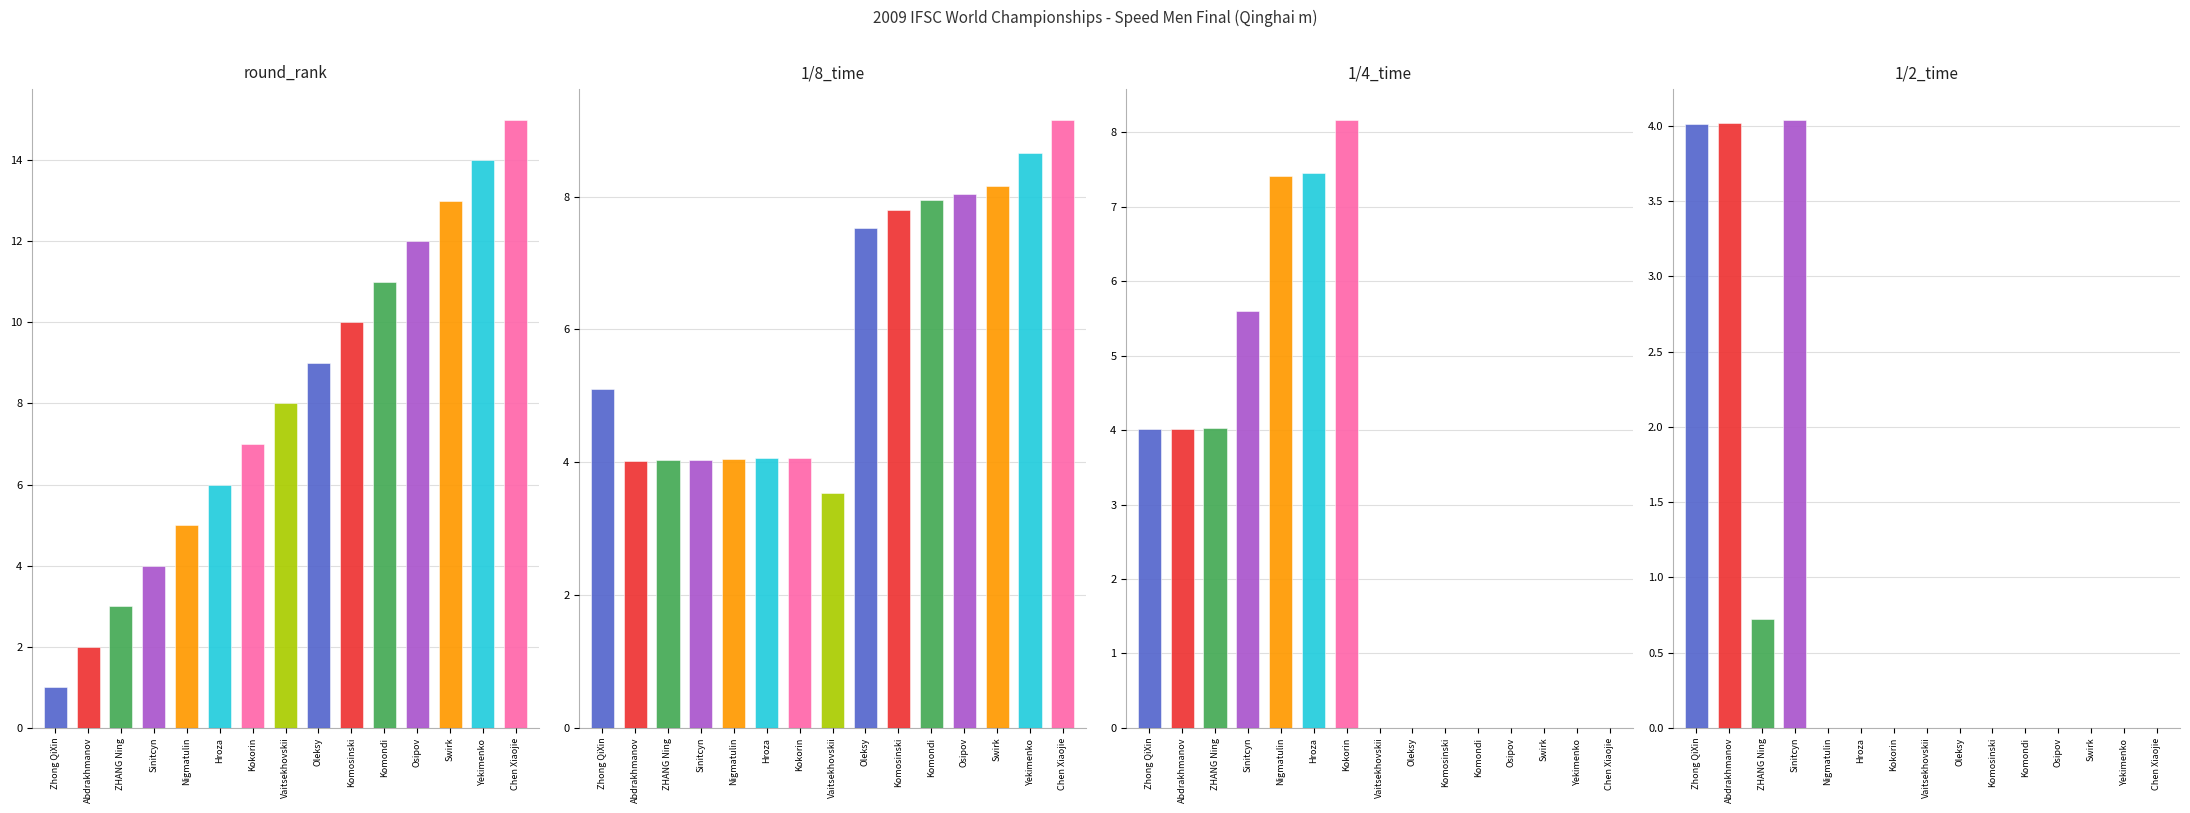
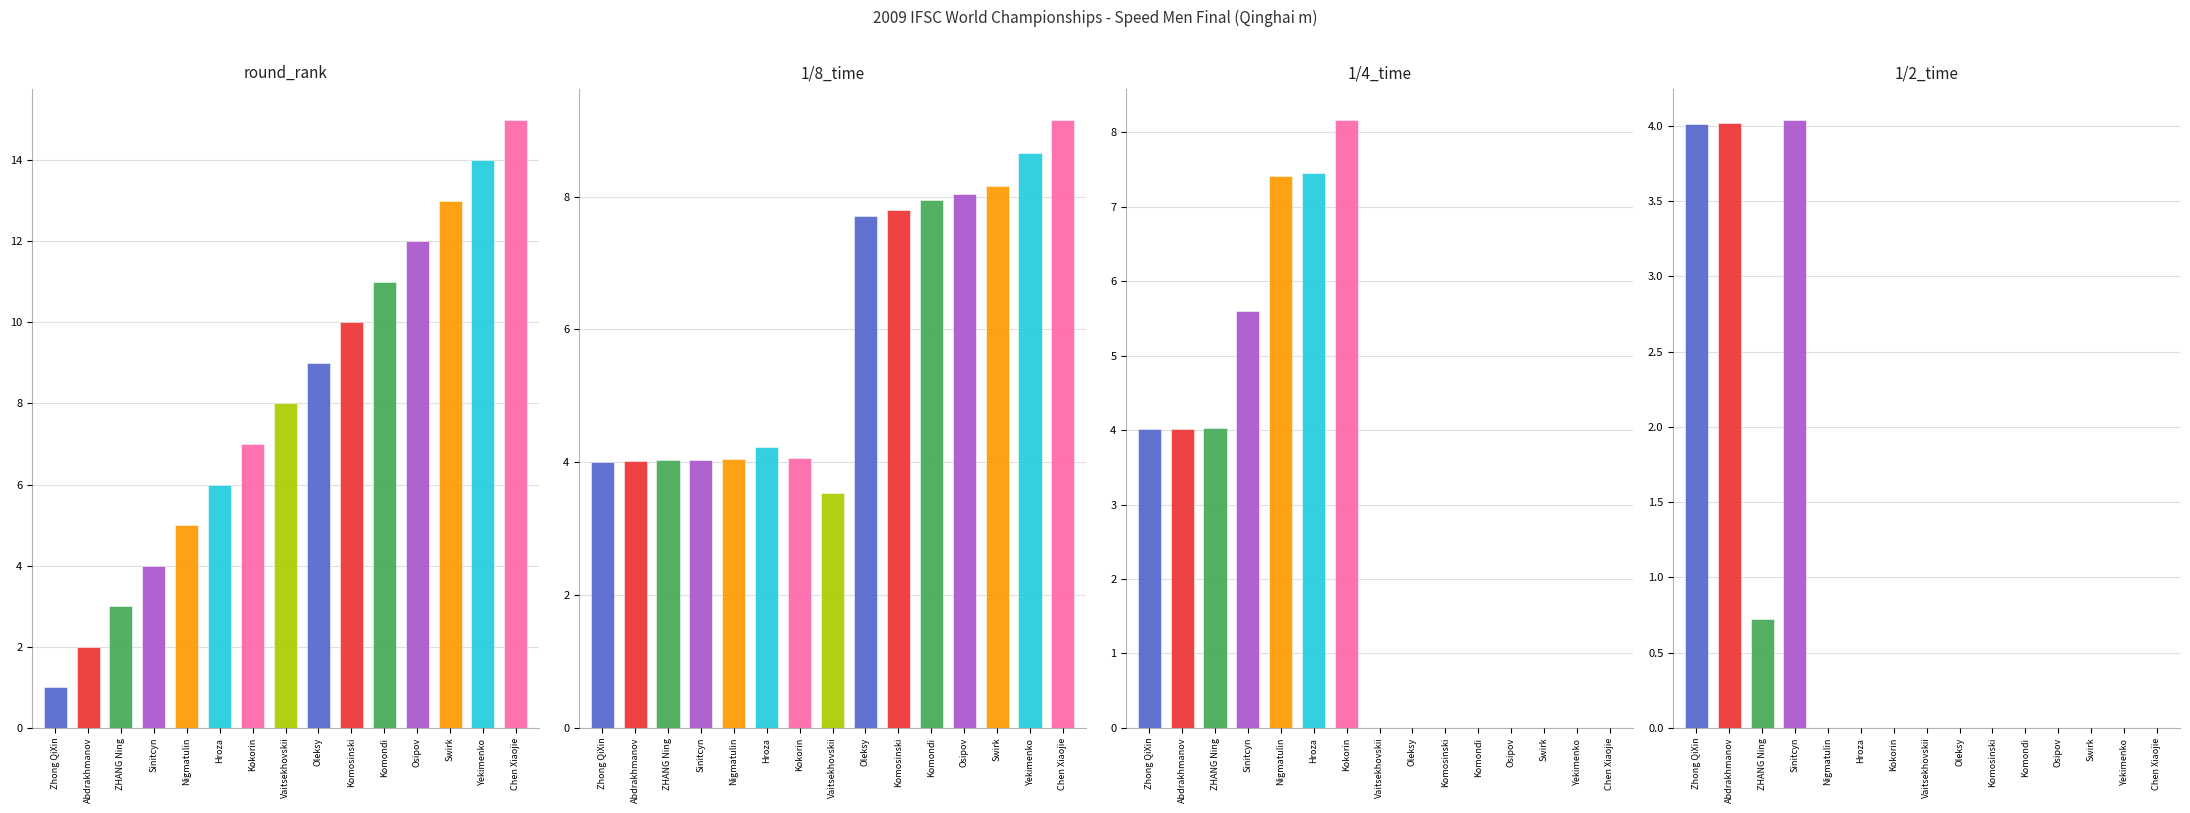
  {
    "round_rank": {
      "Zhong QiXin": 1.0,
      "Abdrakhmanov": 2.0,
      "ZHANG Ning": 3.0,
      "Sinitcyn": 4.0,
      "Nigmatulin": 5.0,
      "Hroza": 6.0,
      "Kokorin": 7.0,
      "Vaitsekhovskii": 8.0,
      "Oleksy": 9.0,
      "Komosinski": 10.0,
      "Komondi": 11.0,
      "Osipov": 12.0,
      "Swirk": 13.0,
      "Yekimenko": 14.0,
      "Chen Xiaojie": 15.0
    },
    "1/8_time": {
-     "Zhong QiXin": 5.1,
+     "Zhong QiXin": 4.0,
      "Abdrakhmanov": 4.0,
      "ZHANG Ning": 4.0,
      "Sinitcyn": 4.0,
      "Nigmatulin": 4.1,
-     "Hroza": 4.1,
+     "Hroza": 4.2,
      "Kokorin": 4.1,
      "Vaitsekhovskii": 3.5,
-     "Oleksy": 7.5,
+     "Oleksy": 7.7,
      "Komosinski": 7.8,
      "Komondi": 8.0,
      "Osipov": 8.0,
      "Swirk": 8.2,
      "Yekimenko": 8.7,
      "Chen Xiaojie": 9.2
    },
    "1/4_time": {
      "Zhong QiXin": 4.0,
      "Abdrakhmanov": 4.0,
      "ZHANG Ning": 4.0,
      "Sinitcyn": 5.6,
      "Nigmatulin": 7.4,
      "Hroza": 7.5,
      "Kokorin": 8.2,
      "Vaitsekhovskii": 0.0,
      "Oleksy": 0.0,
      "Komosinski": 0.0,
      "Komondi": 0.0,
      "Osipov": 0.0,
      "Swirk": 0.0,
      "Yekimenko": 0.0,
      "Chen Xiaojie": 0.0
    },
    "1/2_time": {
      "Zhong QiXin": 4.01,
      "Abdrakhmanov": 4.02,
      "ZHANG Ning": 0.72,
      "Sinitcyn": 4.04,
      "Nigmatulin": 0.00,
      "Hroza": 0.00,
      "Kokorin": 0.00,
      "Vaitsekhovskii": 0.00,
      "Oleksy": 0.00,
      "Komosinski": 0.00,
      "Komondi": 0.00,
      "Osipov": 0.00,
      "Swirk": 0.00,
      "Yekimenko": 0.00,
      "Chen Xiaojie": 0.00
    }
  }
